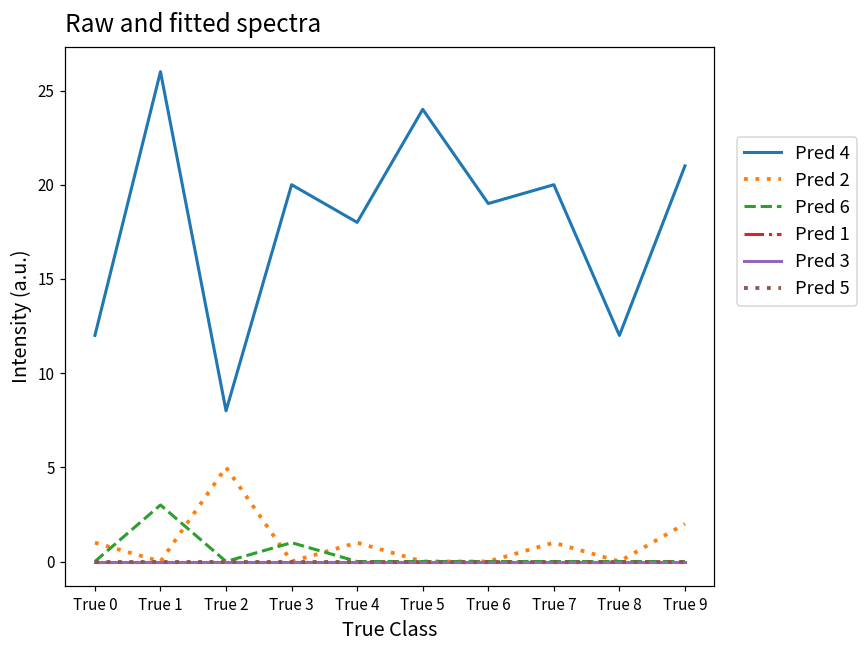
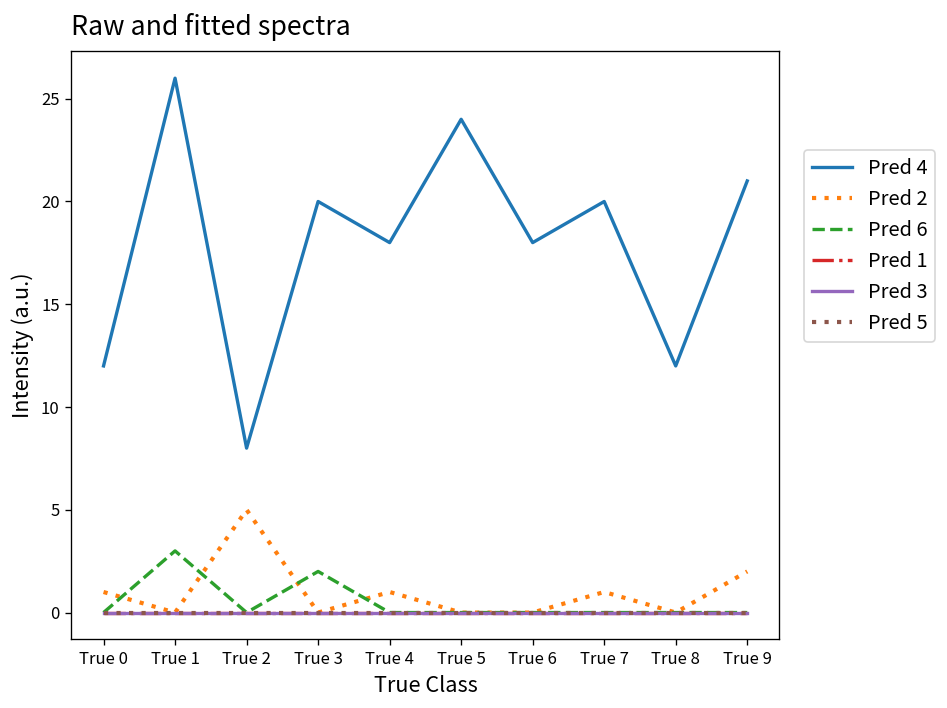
  {
    "Pred 4": {
      "True 0": 12,
      "True 1": 26,
      "True 2": 8,
      "True 3": 20,
      "True 4": 18,
      "True 5": 24,
-     "True 6": 19,
+     "True 6": 18,
      "True 7": 20,
      "True 8": 12,
      "True 9": 21
    },
    "Pred 2": {
      "True 0": 1,
      "True 2": 5,
      "True 4": 1,
      "True 7": 1,
      "True 9": 2
    },
    "Pred 6": {
      "True 1": 3,
-     "True 3": 1
+     "True 3": 2
    }
  }
